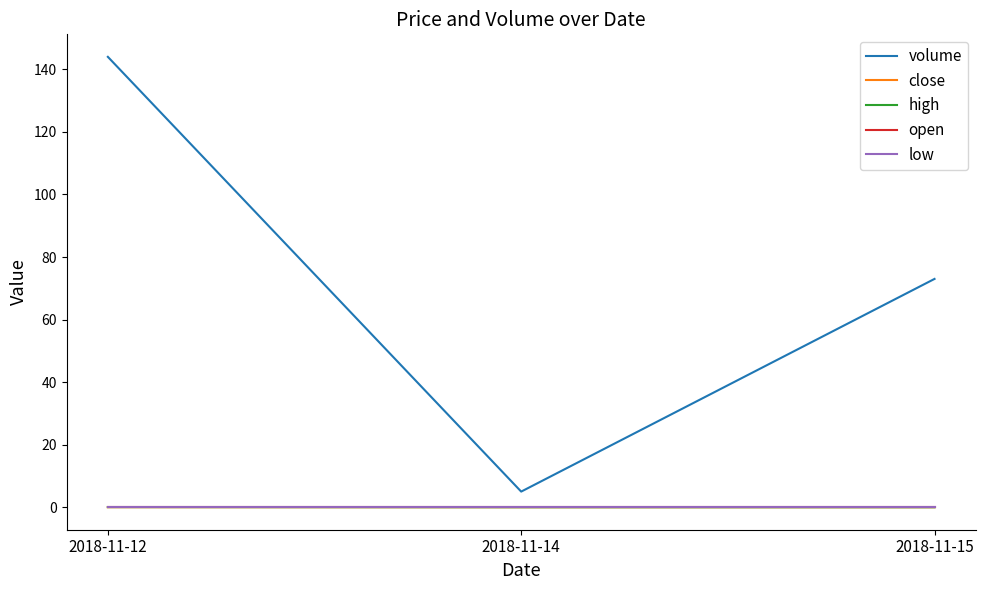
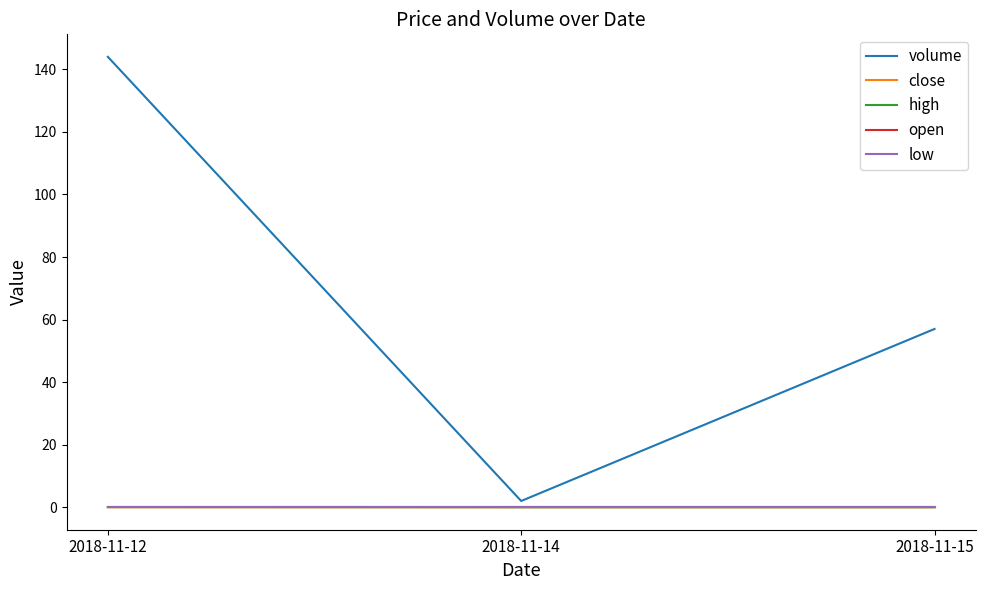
  {
    "volume": {
      "2018-11-12": 144,
-     "2018-11-14": 5,
-     "2018-11-15": 73
+     "2018-11-14": 2,
+     "2018-11-15": 57
    },
    "low": {
      "2018-11-12": 0,
      "2018-11-14": 0,
      "2018-11-15": 0
    }
  }
